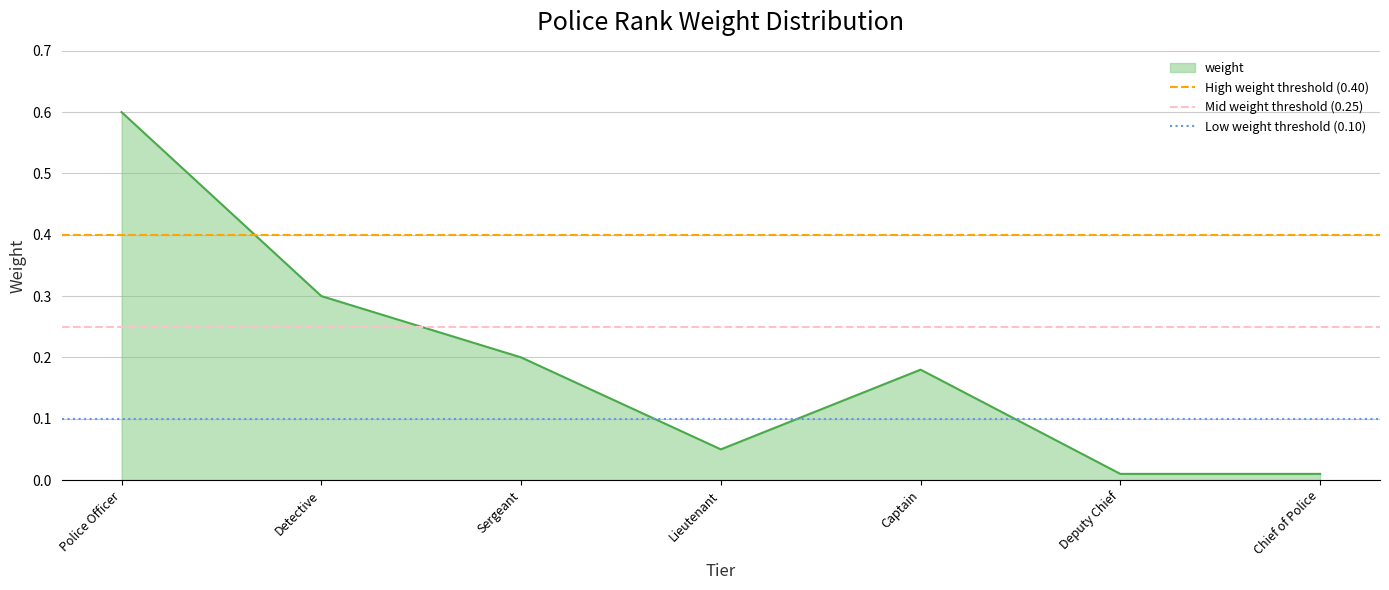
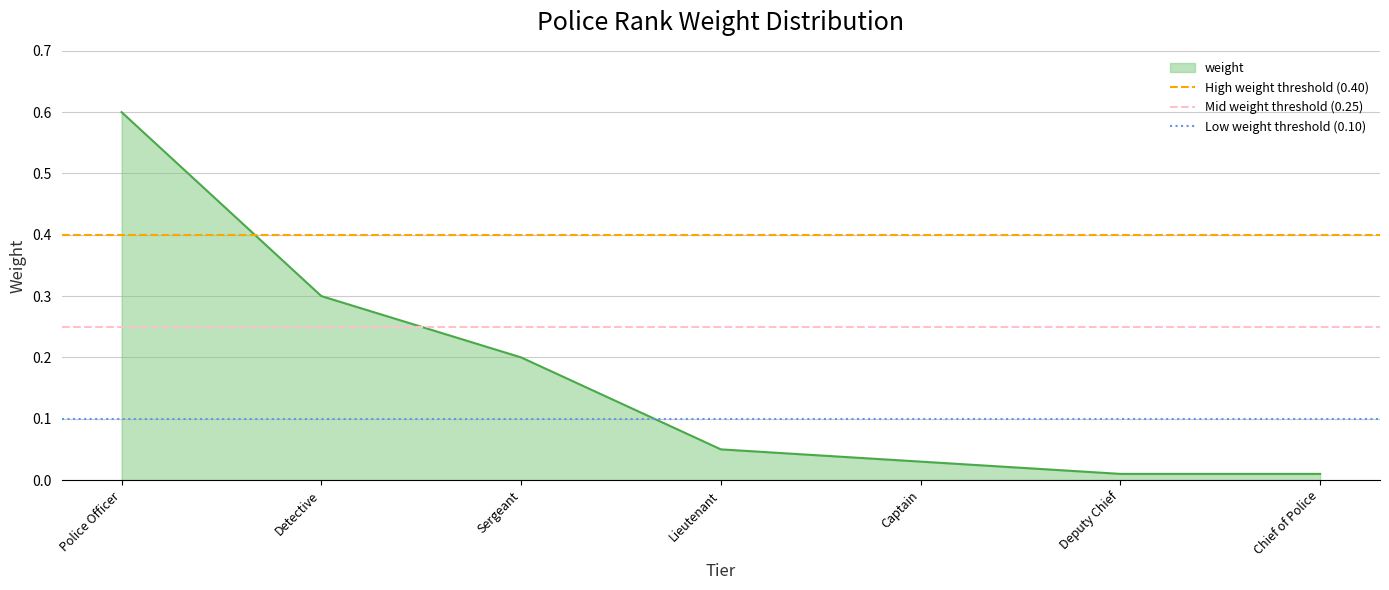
  {
    "Police Officer": 0.60,
    "Detective": 0.30,
    "Sergeant": 0.20,
    "Lieutenant": 0.05,
-   "Captain": 0.18,
+   "Captain": 0.03,
    "Deputy Chief": 0.01,
    "Chief of Police": 0.01
  }
